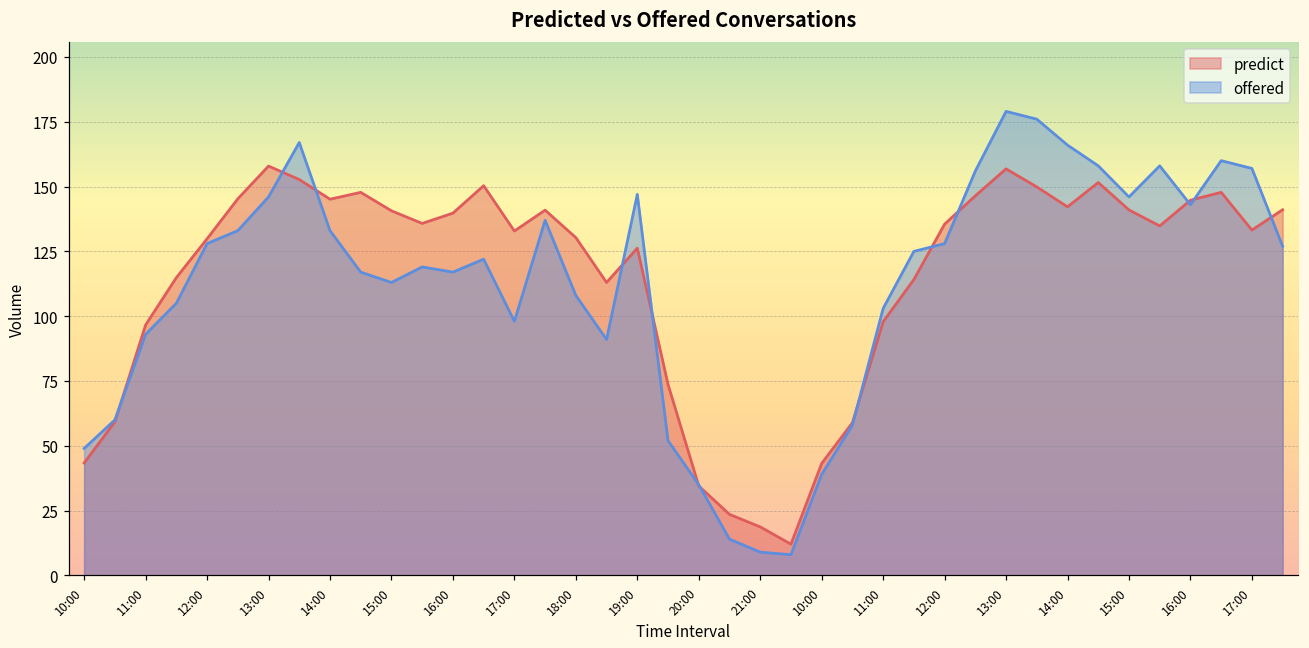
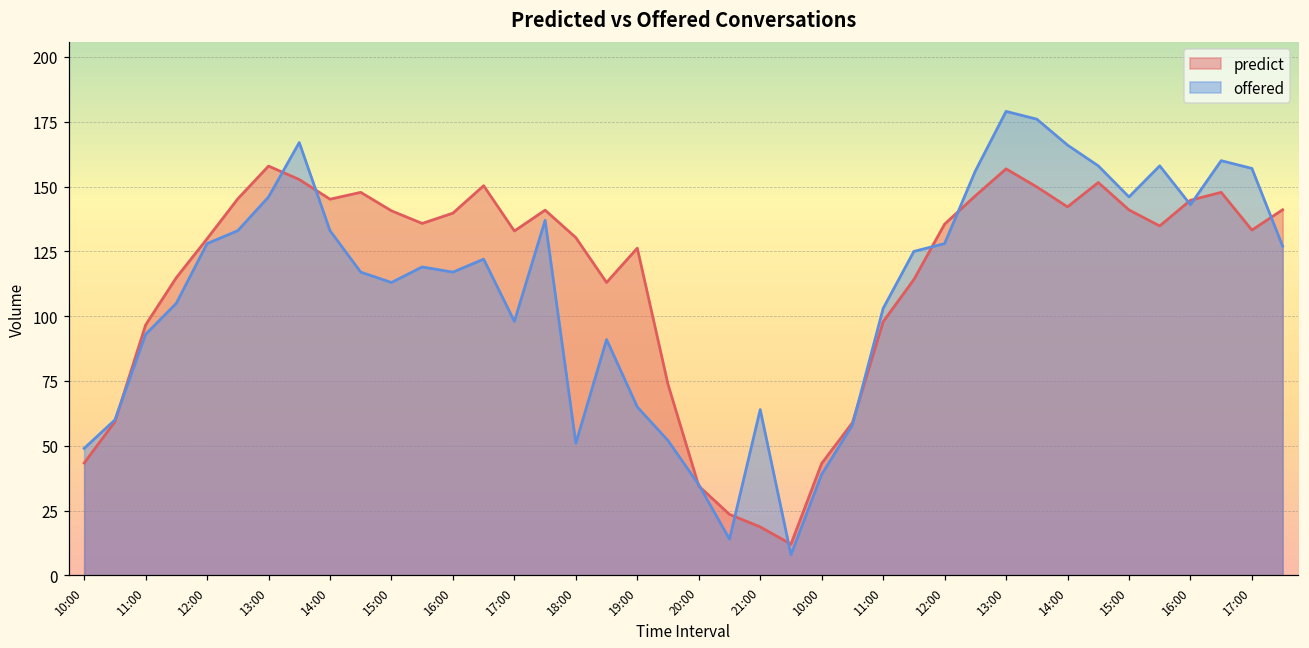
  {
    "predict": {
      "18:00": 130,
      "19:00": 126,
      "21:00": 19
    },
    "offered": {
-     "18:00": 108,
-     "19:00": 147,
-     "21:00": 9
+     "18:00": 51,
+     "19:00": 65,
+     "21:00": 64
    }
  }
